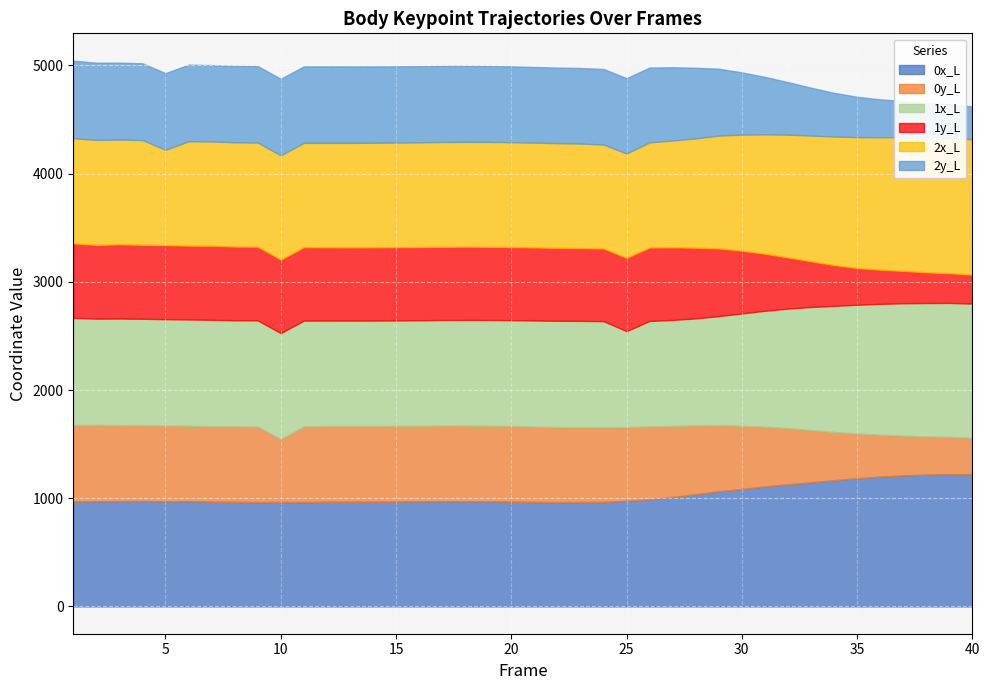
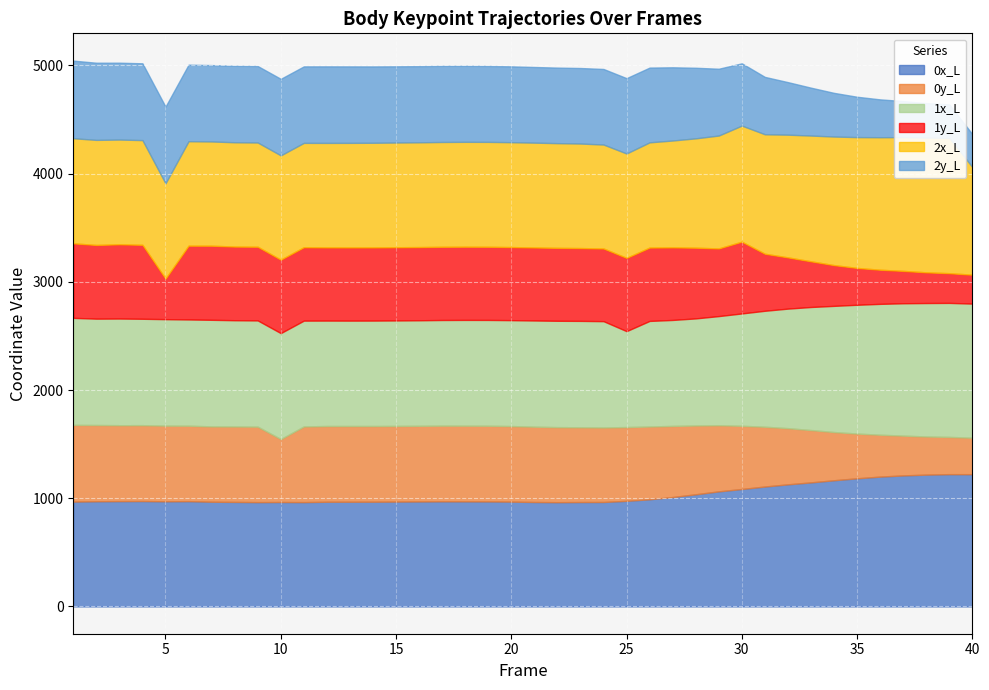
  {
    "0y_L": {
      "5": 700,
      "10": 580,
      "15": 700,
      "20": 700,
      "25": 680,
      "30": 580,
      "35": 410,
      "40": 340
    },
    "1x_L": {
      "5": 980,
      "10": 980,
      "15": 970,
      "20": 980,
      "25": 890,
      "30": 1040,
      "35": 1190,
      "40": 1240
    },
    "1y_L": {
-     "5": 680,
+     "5": 370,
      "10": 680,
      "15": 680,
      "20": 680,
      "25": 680,
-     "30": 580,
+     "30": 660,
      "35": 340,
      "40": 270
    },
    "2x_L": {
      "5": 880,
      "10": 960,
      "15": 970,
      "20": 970,
      "25": 960,
      "30": 1070,
      "35": 1210,
-     "40": 1250
+     "40": 1000
    }
  }
